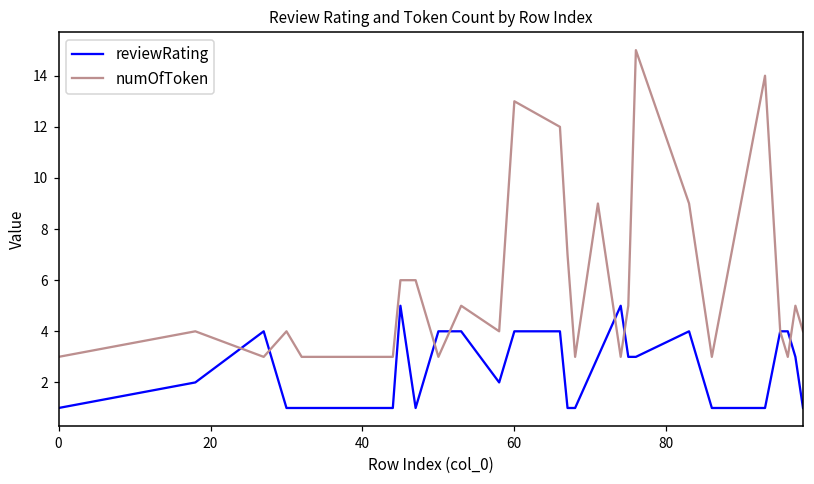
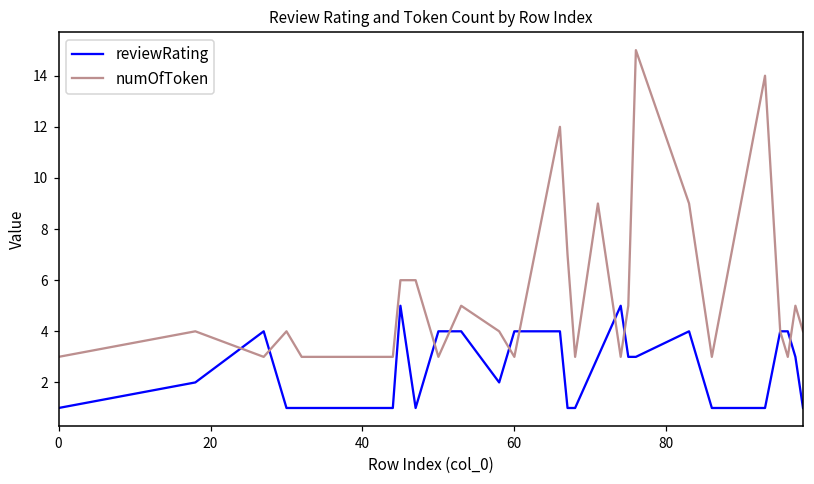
  {
    "reviewRating": {
      "0": 1,
      "60": 4
    },
    "numOfToken": {
      "0": 3,
-     "60": 13
+     "60": 3
    }
  }
